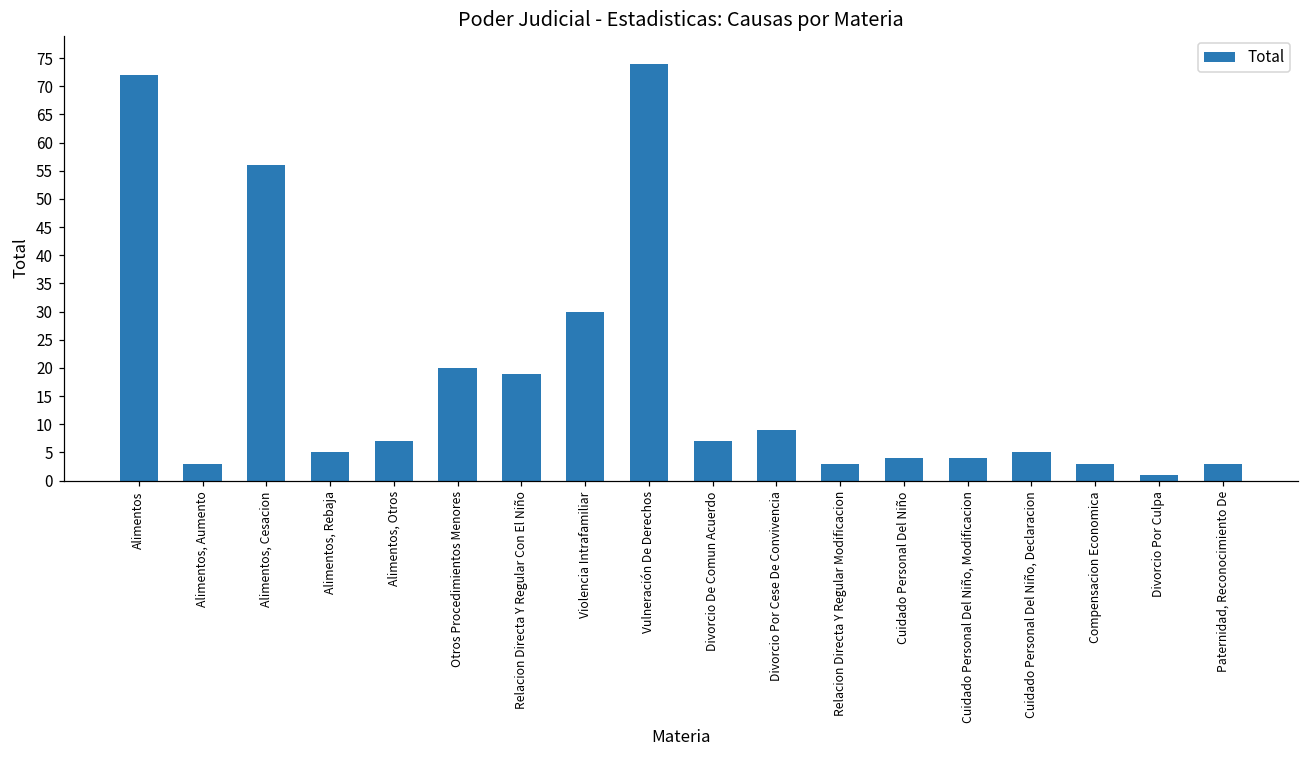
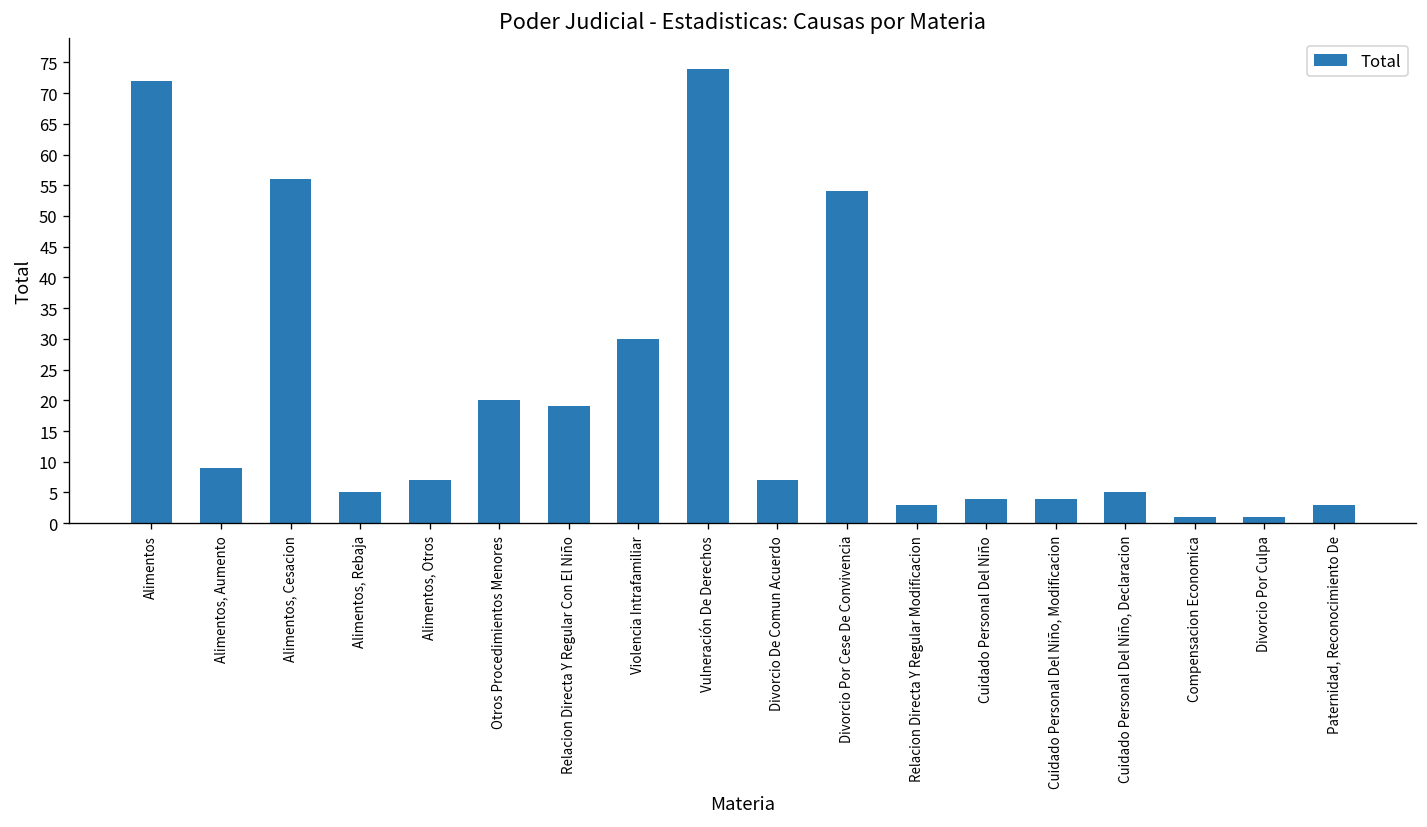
  {
    "Alimentos": 72,
-   "Alimentos, Aumento": 3,
+   "Alimentos, Aumento": 9,
    "Alimentos, Cesacion": 56,
    "Alimentos, Rebaja": 5,
    "Alimentos, Otros": 7,
    "Otros Procedimientos Menores": 20,
    "Relacion Directa Y Regular Con El Niño": 19,
    "Violencia Intrafamiliar": 30,
    "Vulneración De Derechos": 74,
    "Divorcio De Comun Acuerdo": 7,
-   "Divorcio Por Cese De Convivencia": 9,
+   "Divorcio Por Cese De Convivencia": 54,
    "Relacion Directa Y Regular Modificacion": 3,
    "Cuidado Personal Del Niño": 4,
    "Cuidado Personal Del Niño, Modificacion": 4,
    "Cuidado Personal Del Niño, Declaracion": 5,
-   "Compensacion Economica": 3,
+   "Compensacion Economica": 1,
    "Divorcio Por Culpa": 1,
    "Paternidad, Reconocimiento De": 3
  }
